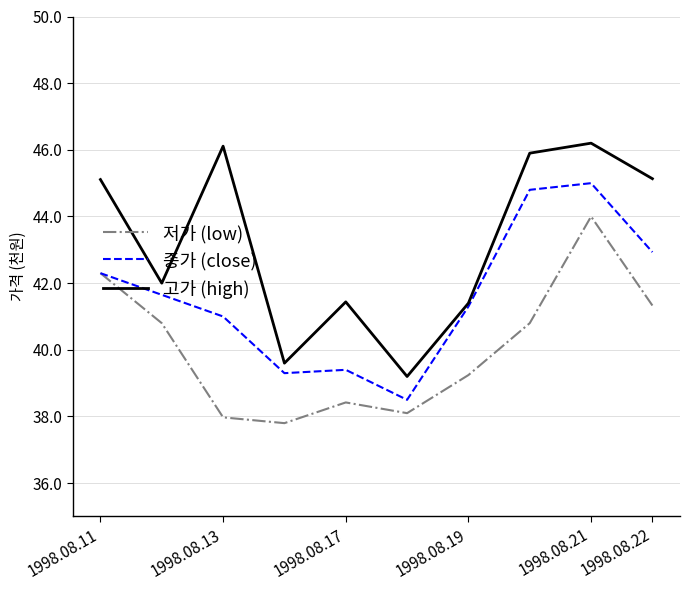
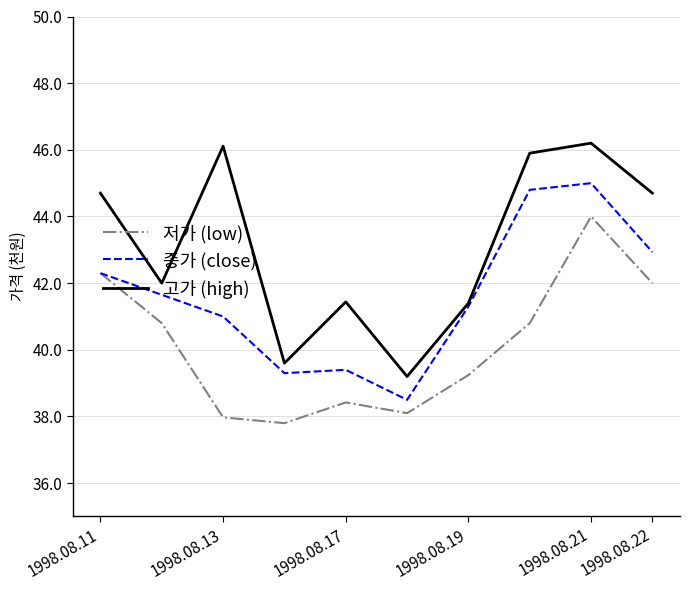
  {
    "저가 (low)": {
      "1998.08.13": 38.0,
      "1998.08.17": 38.4,
      "1998.08.19": 39.2,
      "1998.08.21": 44.0,
-     "1998.08.22": 41.3
+     "1998.08.22": 42.0
    },
    "종가 (close)": {
      "1998.08.13": 41.0,
      "1998.08.17": 39.4,
      "1998.08.19": 41.3,
      "1998.08.21": 45.0,
      "1998.08.22": 42.9
    },
    "고가 (high)": {
-     "1998.08.11": 45.1,
+     "1998.08.11": 44.7,
      "1998.08.13": 46.1,
      "1998.08.17": 41.4,
      "1998.08.19": 41.4,
      "1998.08.21": 46.2,
-     "1998.08.22": 45.1
+     "1998.08.22": 44.7
    }
  }
